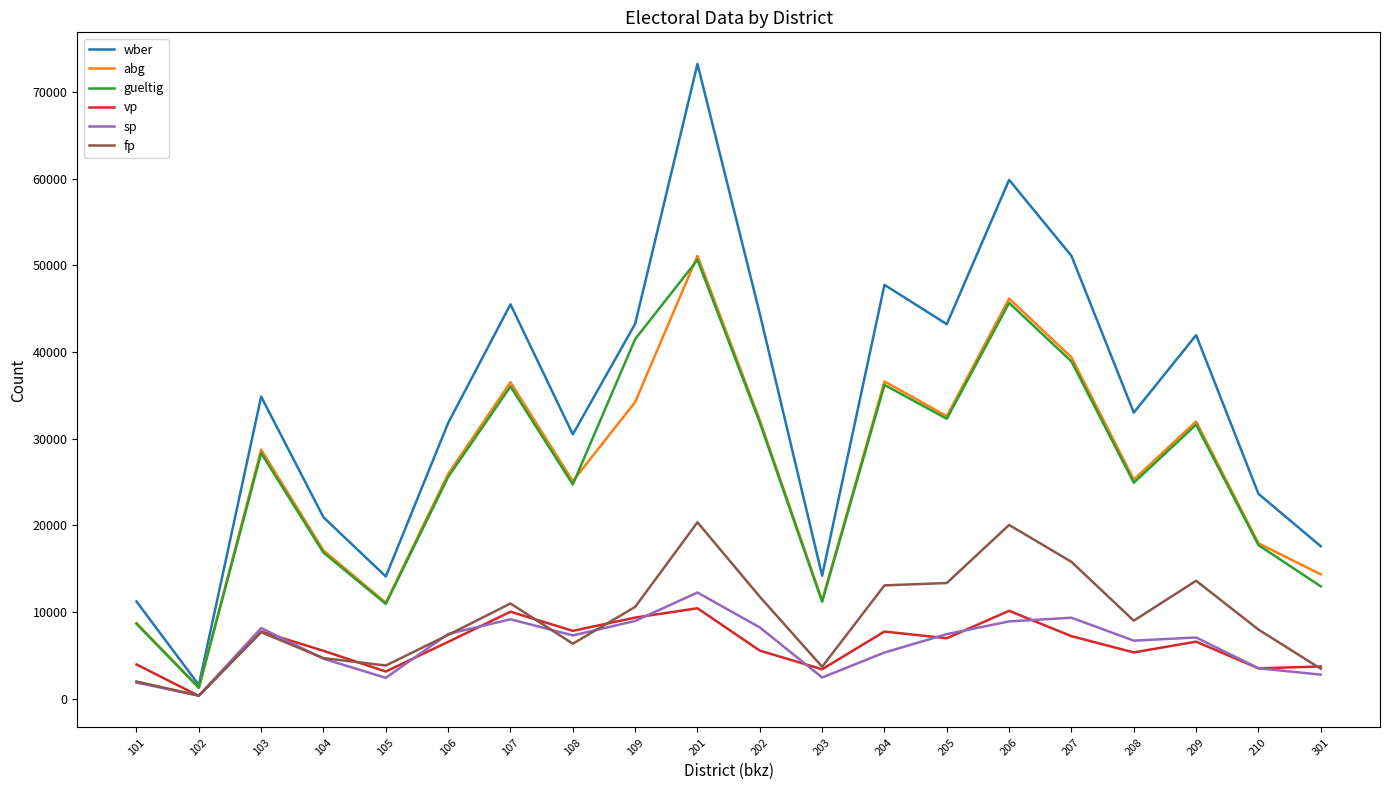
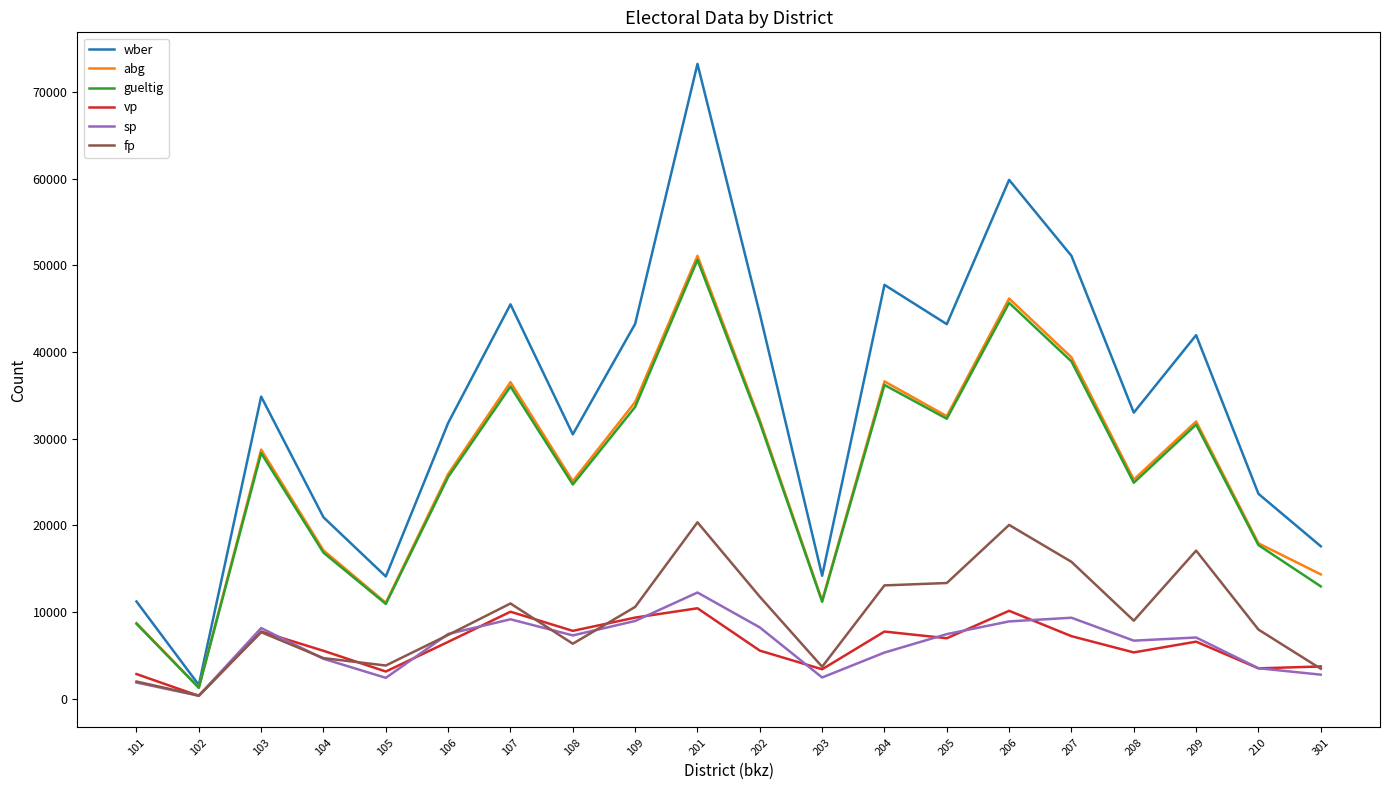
  {
    "wber": {
      "101": 11000,
      "102": 2000,
      "103": 35000,
      "104": 21000,
      "105": 14000,
      "106": 32000,
      "107": 45000,
      "108": 30000,
      "109": 43000,
      "201": 73000,
      "202": 44000,
      "203": 14000,
      "204": 48000,
      "205": 43000,
      "206": 60000,
      "207": 51000,
      "208": 33000,
      "209": 42000,
      "210": 24000,
      "301": 18000
    },
    "abg": {
      "103": 29000,
      "106": 26000,
      "107": 37000,
      "108": 25000,
      "109": 34000,
      "201": 51000,
      "204": 37000,
      "206": 46000,
      "207": 39000,
      "208": 25000,
      "209": 32000,
      "301": 14000
    },
    "gueltig": {
      "103": 28000,
      "106": 26000,
      "107": 36000,
      "108": 25000,
-     "109": 41000,
+     "109": 34000,
      "201": 51000,
      "204": 36000,
      "206": 46000,
      "207": 39000,
      "208": 25000,
      "209": 32000,
      "301": 13000
    },
    "vp": {
-     "101": 4000,
+     "101": 3000,
      "104": 6000,
      "105": 3000,
      "106": 7000,
      "107": 10000,
      "108": 8000,
      "109": 9000,
      "201": 10000,
      "202": 6000,
      "204": 8000,
      "205": 7000,
      "206": 10000,
      "207": 7000,
      "208": 5000,
      "209": 7000
    },
    "sp": {
      "103": 8000,
      "105": 2000,
      "107": 9000,
      "108": 7000,
      "109": 9000,
      "201": 12000,
      "202": 8000,
      "203": 2000,
      "204": 5000,
      "205": 7000,
      "206": 9000,
      "207": 9000,
      "208": 7000,
      "209": 7000,
      "301": 3000
    },
    "fp": {
      "105": 4000,
      "107": 11000,
      "108": 6000,
      "109": 11000,
      "201": 20000,
      "202": 12000,
      "204": 13000,
      "205": 13000,
      "206": 20000,
      "207": 16000,
      "208": 9000,
-     "209": 14000,
+     "209": 17000,
      "210": 8000
    }
  }
